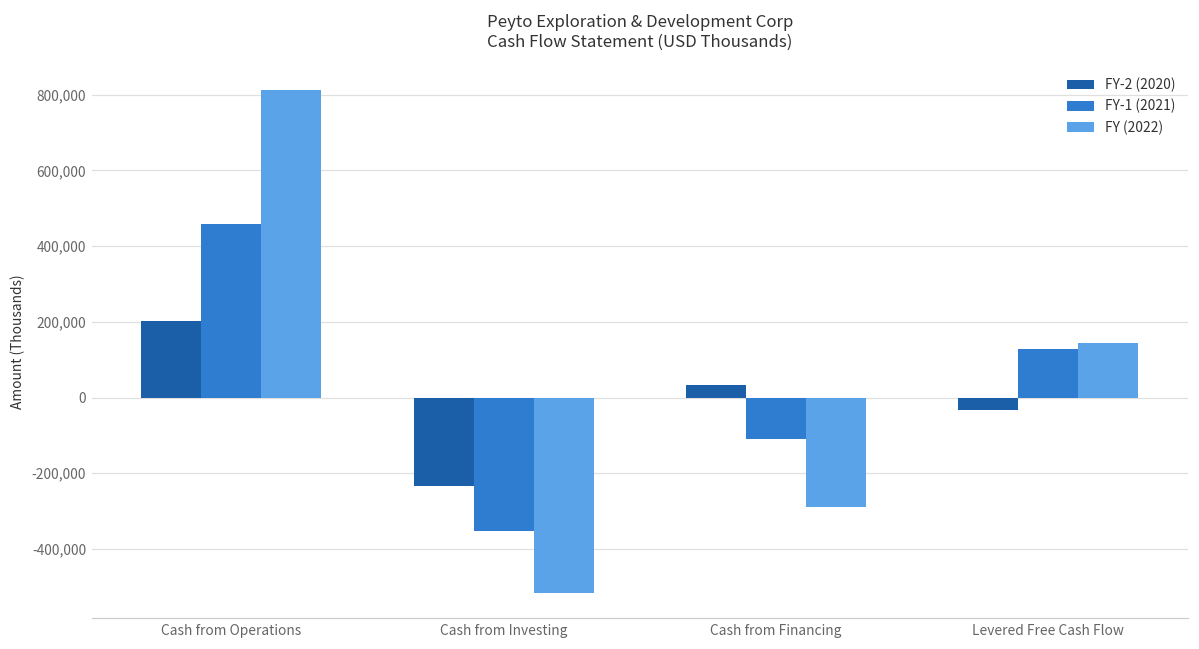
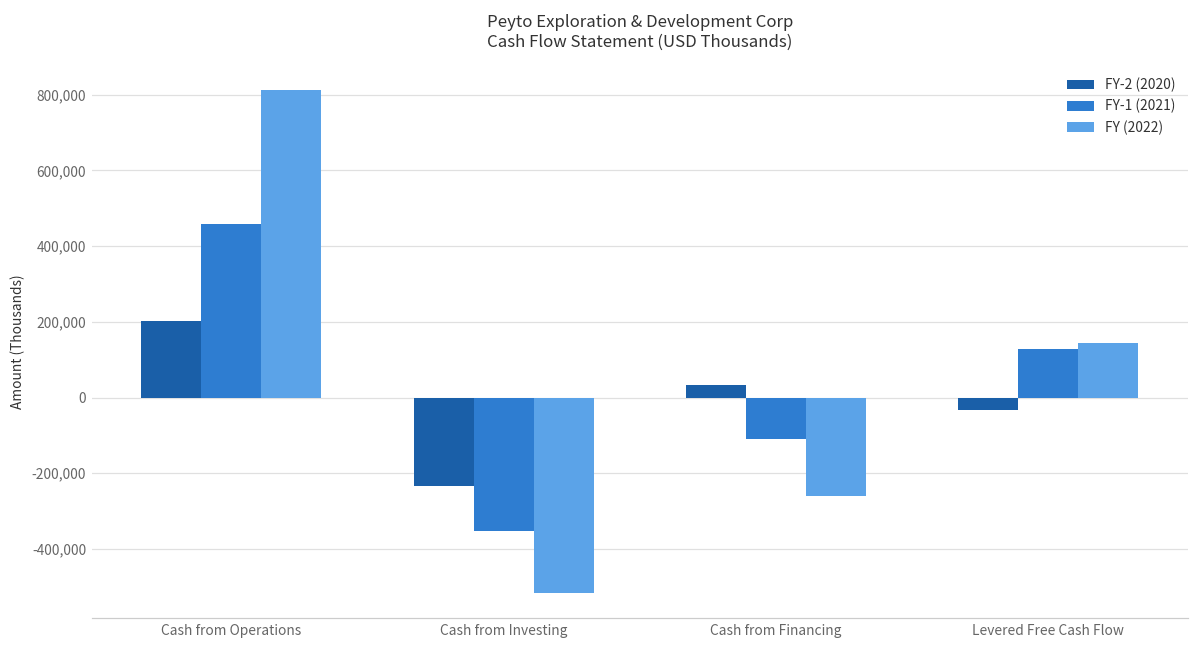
  {
    "FY (2022)": {
      "Cash from Operations": "810,000",
      "Cash from Investing": "-520,000",
-     "Cash from Financing": "-290,000",
+     "Cash from Financing": "-260,000",
      "Levered Free Cash Flow": "140,000"
    }
  }
